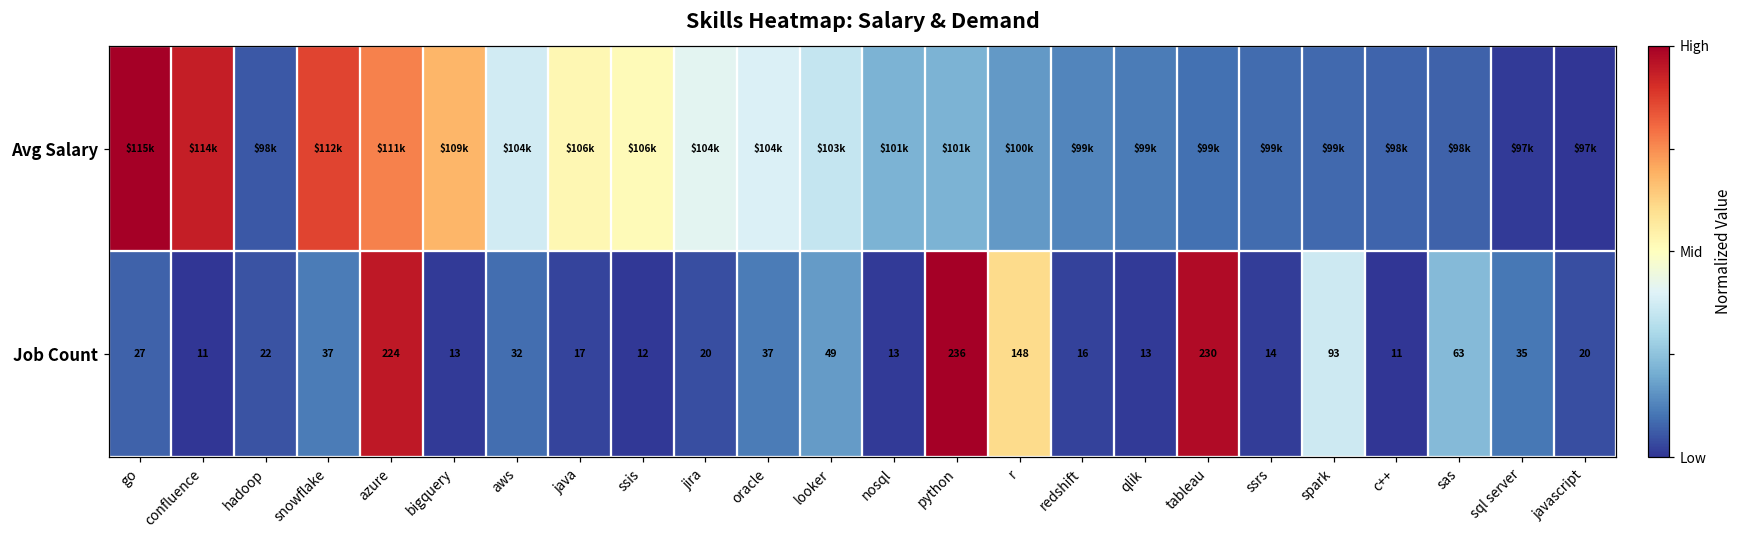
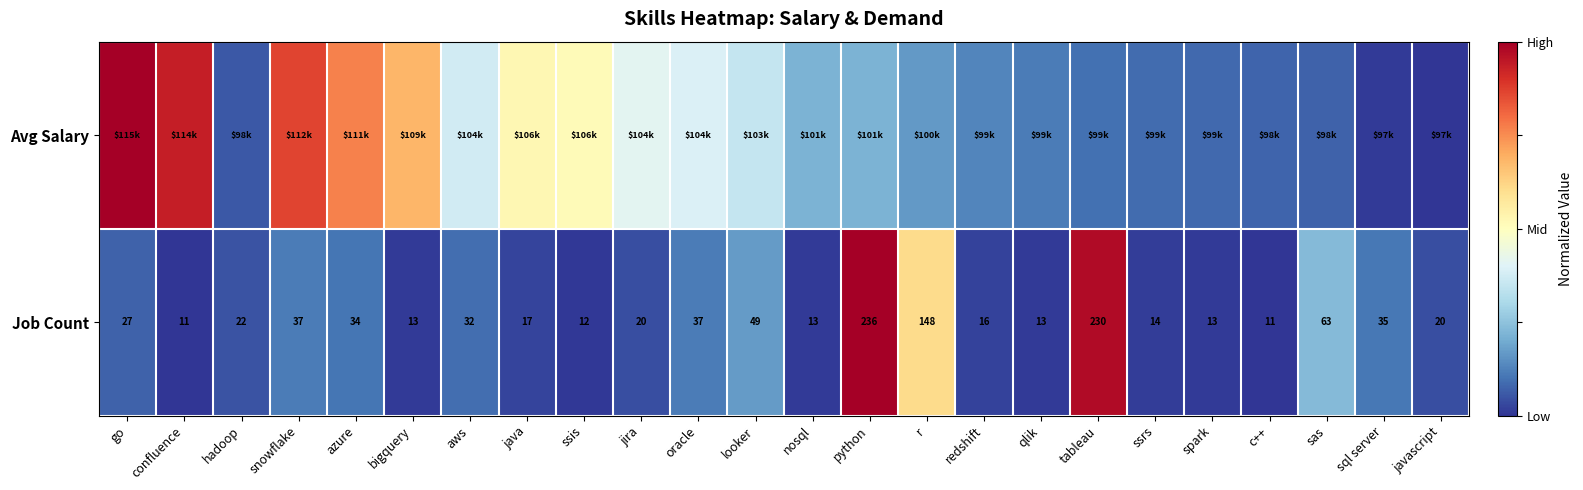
  {
    "Avg Salary": {
      "go": "$115k",
      "confluence": "$114k",
      "hadoop": "$98k",
      "snowflake": "$112k",
      "azure": "$111k",
      "bigquery": "$109k",
      "aws": "$104k",
      "java": "$106k",
      "ssis": "$106k",
      "jira": "$104k",
      "oracle": "$104k",
      "looker": "$103k",
      "nosql": "$101k",
      "python": "$101k",
      "r": "$100k",
      "redshift": "$99k",
      "qlik": "$99k",
      "tableau": "$99k",
      "ssrs": "$99k",
      "spark": "$99k",
      "c++": "$98k",
      "sas": "$98k",
      "sql server": "$97k",
      "javascript": "$97k"
    },
    "Job Count": {
      "go": "27",
      "confluence": "11",
      "hadoop": "22",
      "snowflake": "37",
-     "azure": "224",
+     "azure": "34",
      "bigquery": "13",
      "aws": "32",
      "java": "17",
      "ssis": "12",
      "jira": "20",
      "oracle": "37",
      "looker": "49",
      "nosql": "13",
      "python": "236",
      "r": "148",
      "redshift": "16",
      "qlik": "13",
      "tableau": "230",
      "ssrs": "14",
-     "spark": "93",
+     "spark": "13",
      "c++": "11",
      "sas": "63",
      "sql server": "35",
      "javascript": "20"
    }
  }
